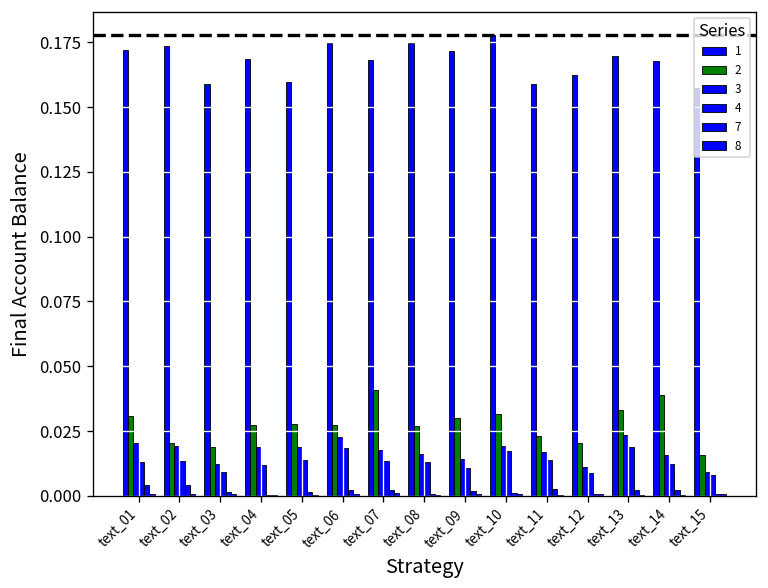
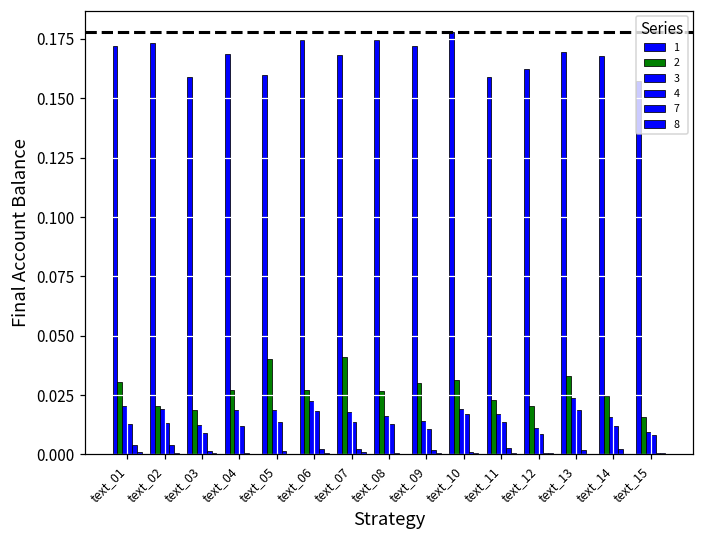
  {
    "2": {
      "text_01": 0.031,
      "text_02": 0.020,
      "text_03": 0.019,
      "text_04": 0.027,
-     "text_05": 0.028,
+     "text_05": 0.040,
      "text_06": 0.027,
      "text_07": 0.041,
      "text_08": 0.027,
      "text_09": 0.030,
      "text_10": 0.032,
      "text_11": 0.023,
      "text_12": 0.020,
      "text_13": 0.033,
-     "text_14": 0.039,
+     "text_14": 0.025,
      "text_15": 0.016
    }
  }
